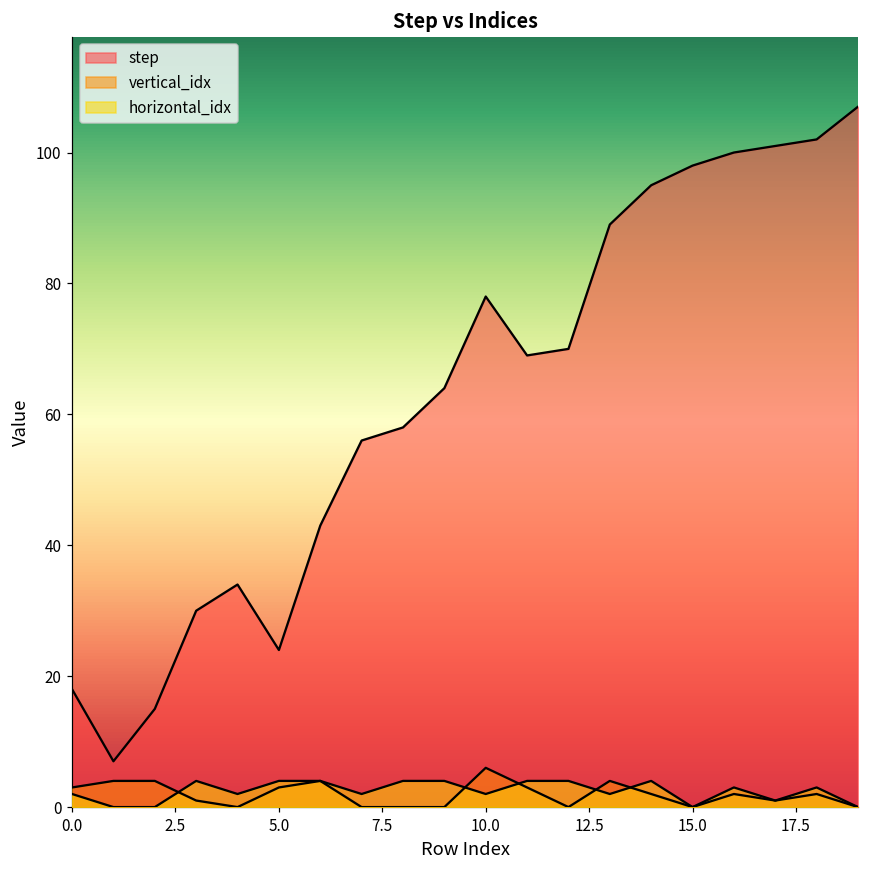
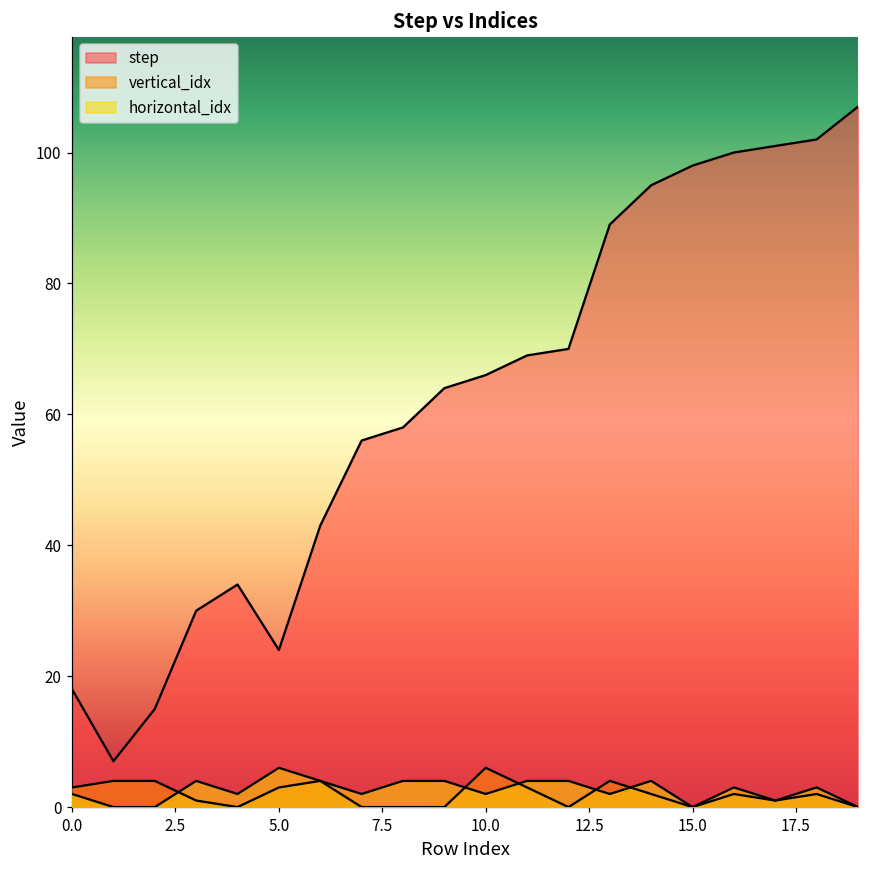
  {
    "step": {
      "0.0": 18,
      "5.0": 24,
-     "10.0": 78,
+     "10.0": 66,
      "15.0": 98
    },
    "vertical_idx": {
      "0.0": 3,
      "5.0": 3,
      "10.0": 6
    },
    "horizontal_idx": {
      "0.0": 2,
-     "5.0": 4,
+     "5.0": 6,
      "10.0": 2
    }
  }
